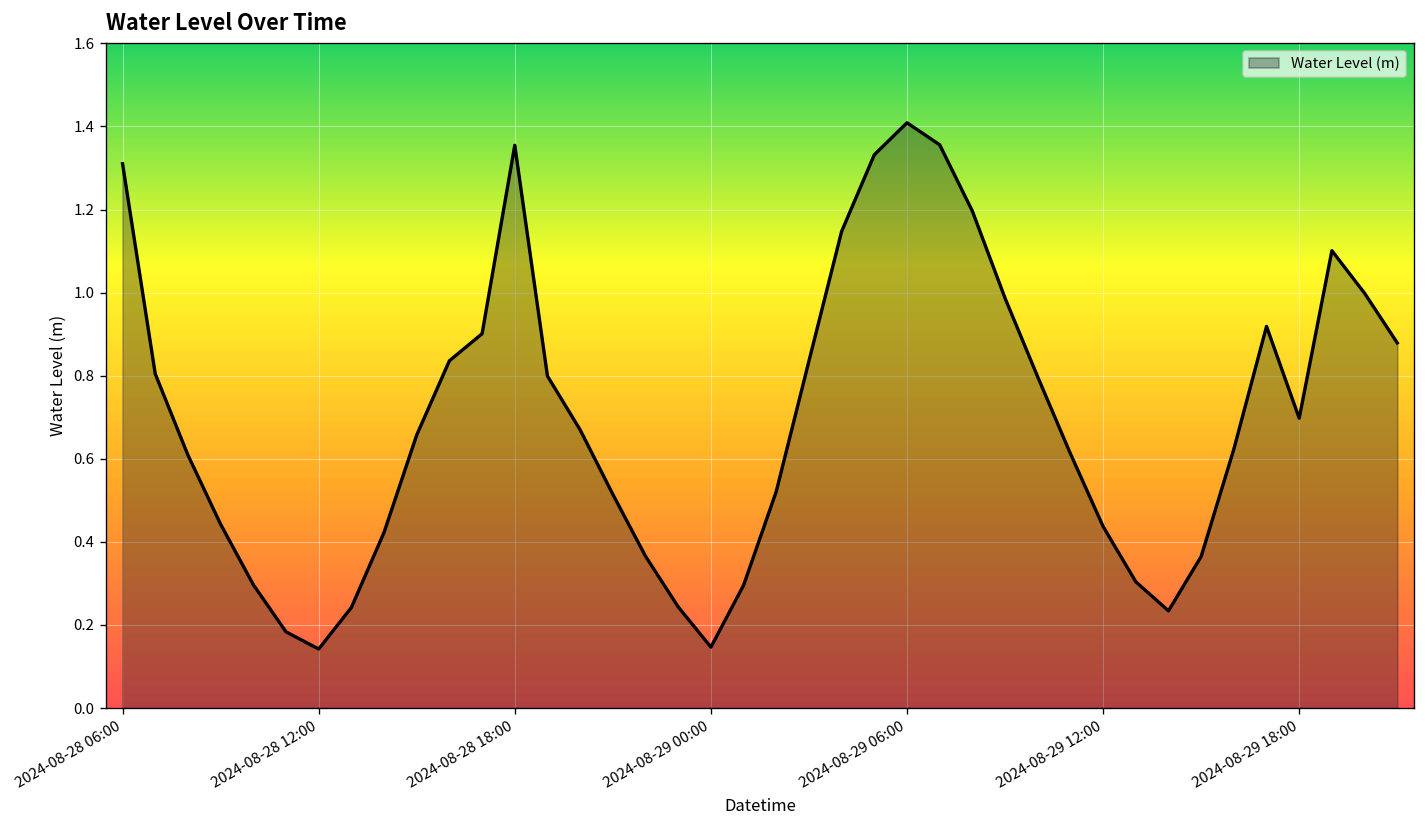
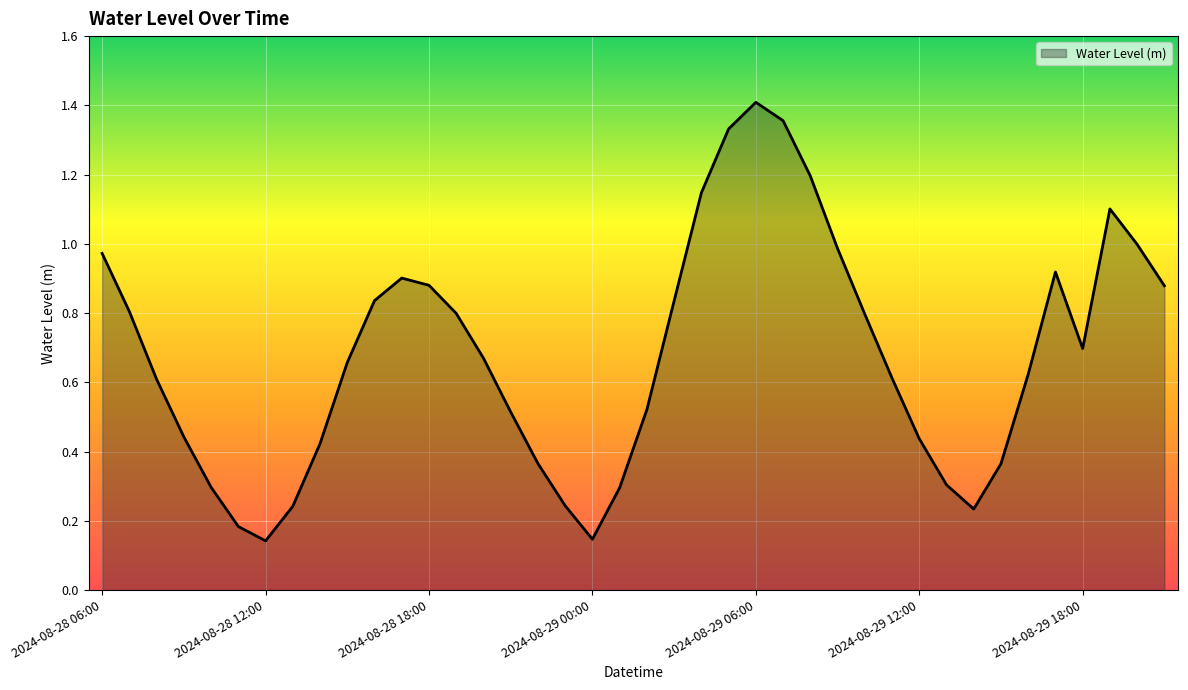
  {
-   "2024-08-28 06:00": 1.31,
+   "2024-08-28 06:00": 0.97,
    "2024-08-28 12:00": 0.14,
-   "2024-08-28 18:00": 1.35,
+   "2024-08-28 18:00": 0.88,
    "2024-08-29 00:00": 0.15,
    "2024-08-29 06:00": 1.41,
    "2024-08-29 12:00": 0.44,
    "2024-08-29 18:00": 0.70
  }
